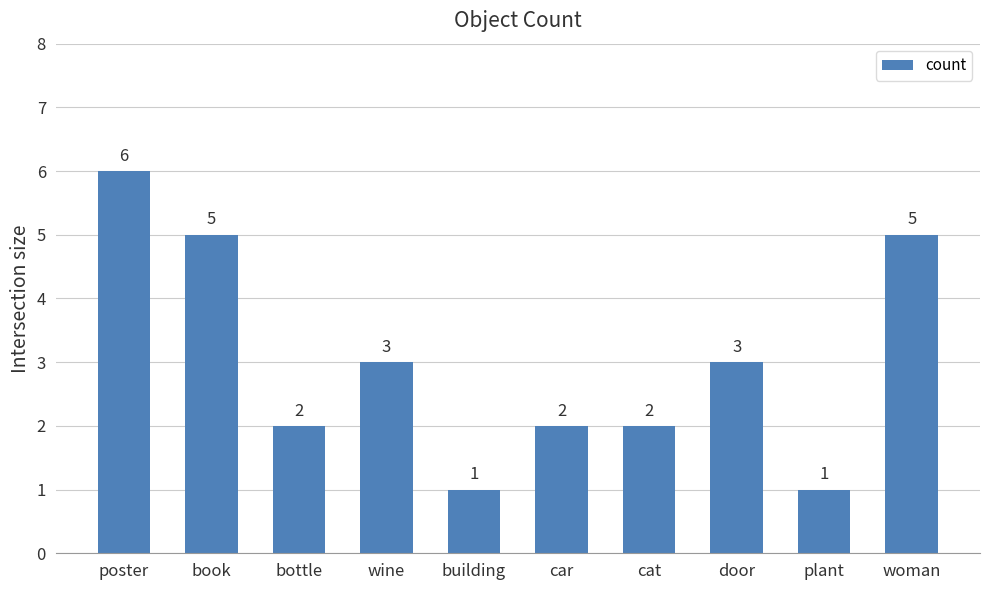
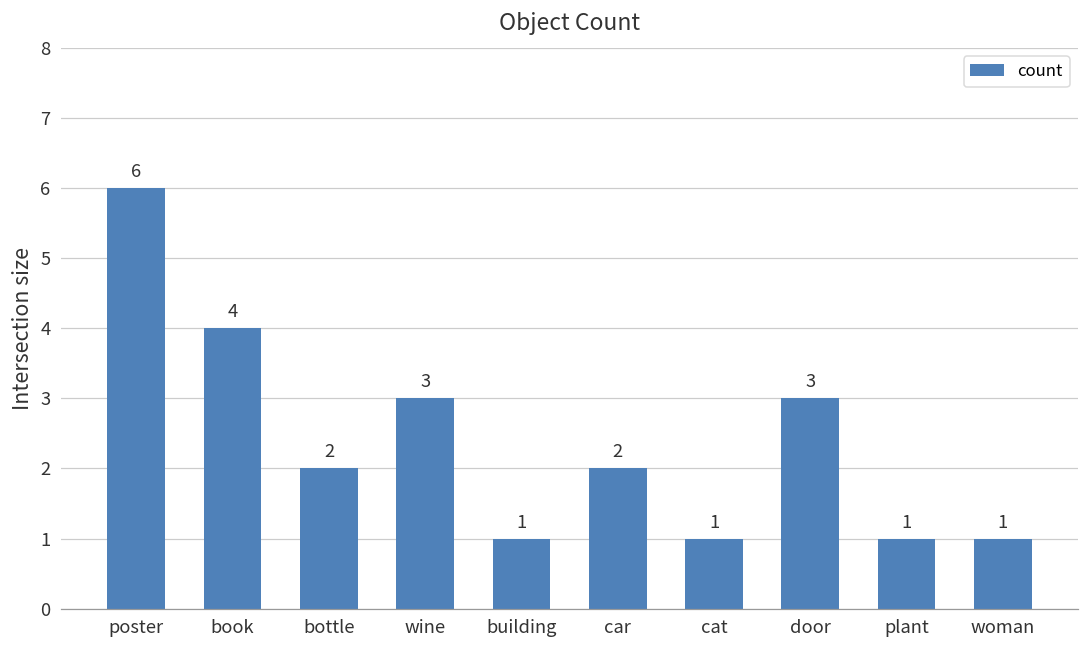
  {
    "poster": 6,
-   "book": 5,
+   "book": 4,
    "bottle": 2,
    "wine": 3,
    "building": 1,
    "car": 2,
-   "cat": 2,
+   "cat": 1,
    "door": 3,
    "plant": 1,
-   "woman": 5
+   "woman": 1
  }
